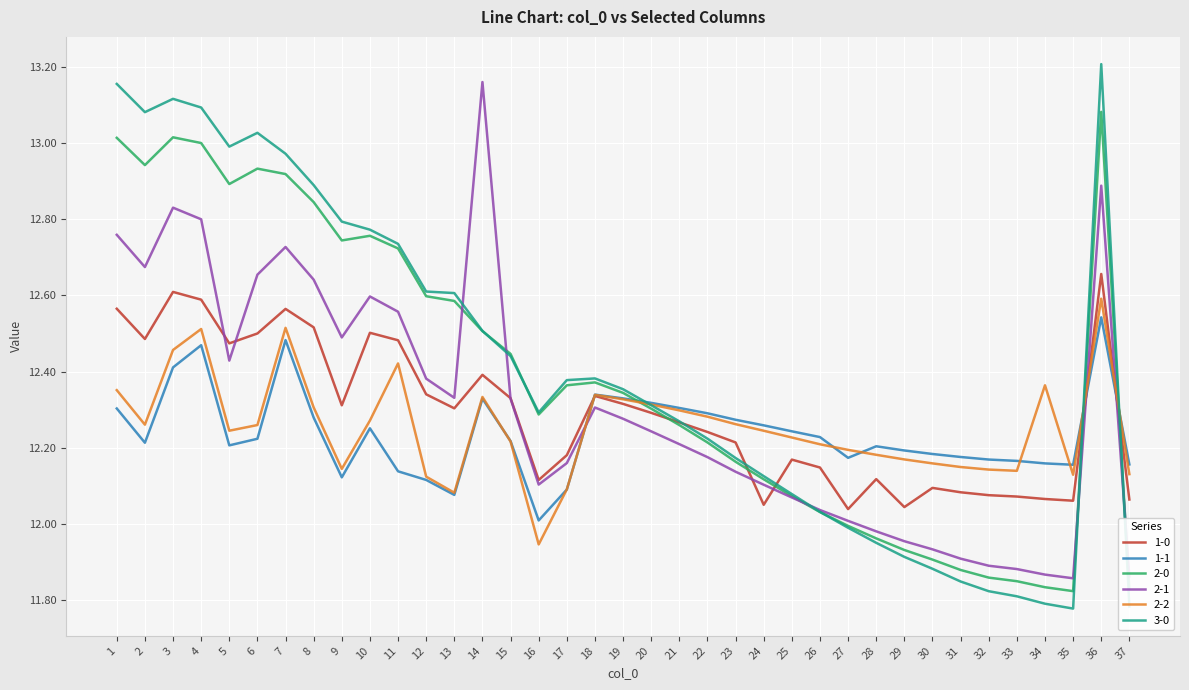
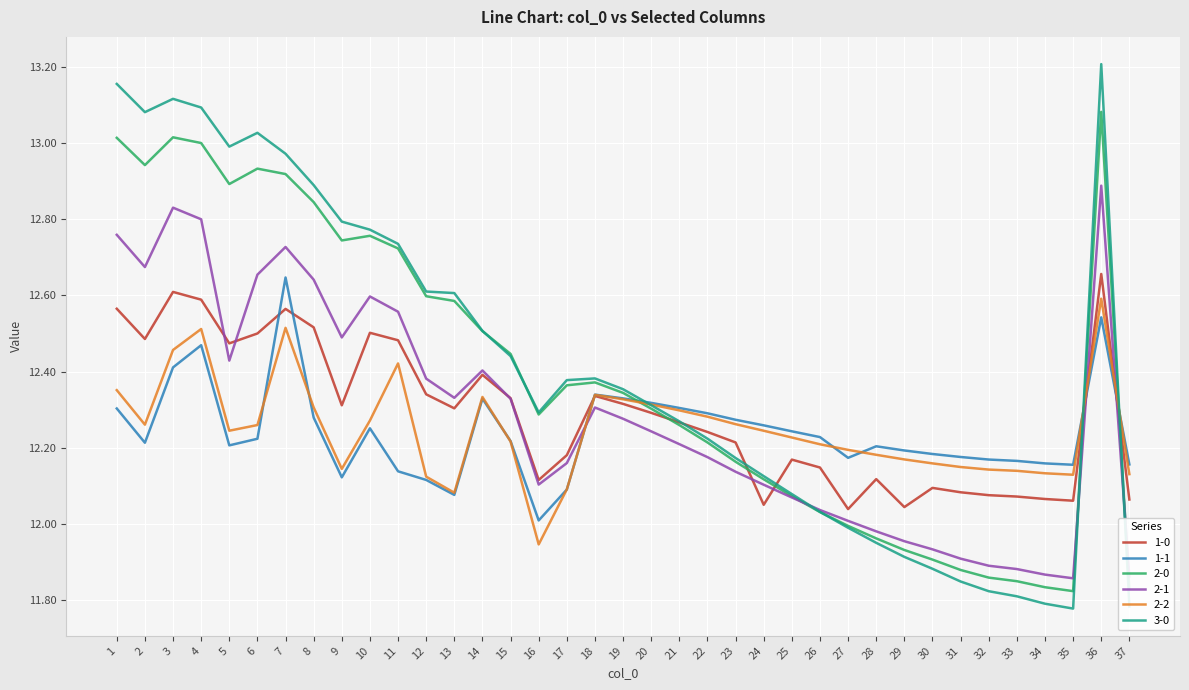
  {
    "1-0": {
      "1": 12.57,
      "2": 12.49,
      "3": 12.61,
      "4": 12.59,
      "5": 12.47,
      "6": 12.50,
      "7": 12.56,
      "8": 12.52,
      "9": 12.31,
      "10": 12.50,
      "11": 12.48,
      "12": 12.34,
      "13": 12.30,
      "14": 12.39,
      "16": 12.12,
      "17": 12.18,
      "19": 12.32,
      "20": 12.29,
      "22": 12.24,
      "23": 12.21,
      "24": 12.05,
      "25": 12.17,
      "26": 12.15,
      "27": 12.04,
      "28": 12.12,
      "29": 12.04,
      "30": 12.10,
      "31": 12.08,
      "32": 12.08,
      "33": 12.07,
      "34": 12.07,
      "35": 12.06,
      "36": 12.66,
      "37": 12.06
    },
    "1-1": {
      "1": 12.30,
      "2": 12.21,
      "3": 12.41,
      "4": 12.47,
      "5": 12.21,
      "6": 12.22,
-     "7": 12.48,
+     "7": 12.65,
      "8": 12.28,
      "9": 12.12,
      "10": 12.25,
      "11": 12.14,
      "12": 12.12,
      "16": 12.01,
      "22": 12.29,
      "23": 12.27,
      "24": 12.26,
      "25": 12.24,
      "26": 12.23,
      "27": 12.17,
      "28": 12.20,
      "29": 12.19,
      "30": 12.18,
      "31": 12.18,
      "32": 12.17,
      "33": 12.17,
      "34": 12.16,
      "35": 12.16,
      "36": 12.54,
      "37": 12.16
    },
    "2-1": {
      "1": 12.76,
      "2": 12.67,
      "3": 12.83,
      "4": 12.80,
      "5": 12.43,
      "6": 12.65,
      "7": 12.73,
      "8": 12.64,
      "9": 12.49,
      "10": 12.60,
      "11": 12.56,
      "12": 12.38,
      "13": 12.33,
-     "14": 13.16,
+     "14": 12.40,
      "16": 12.10,
      "17": 12.16,
      "18": 12.31,
      "19": 12.28,
      "20": 12.24,
      "21": 12.21,
      "22": 12.18,
      "23": 12.14,
      "24": 12.10,
      "27": 12.01,
      "28": 11.98,
      "29": 11.96,
      "30": 11.93,
      "31": 11.91,
      "32": 11.89,
      "33": 11.88,
      "34": 11.87,
      "35": 11.86,
      "36": 12.89
    },
    "2-2": {
      "1": 12.35,
      "2": 12.26,
      "3": 12.46,
      "4": 12.51,
      "5": 12.25,
      "6": 12.26,
      "7": 12.52,
      "8": 12.31,
      "9": 12.15,
      "10": 12.27,
      "11": 12.42,
      "12": 12.12,
      "16": 11.95,
      "22": 12.28,
      "23": 12.26,
      "24": 12.25,
      "25": 12.23,
      "26": 12.21,
      "27": 12.19,
      "28": 12.18,
      "29": 12.17,
      "30": 12.16,
      "31": 12.15,
      "32": 12.14,
      "33": 12.14,
-     "34": 12.36,
+     "34": 12.13,
      "35": 12.13,
      "36": 12.59,
      "37": 12.13
    }
  }
